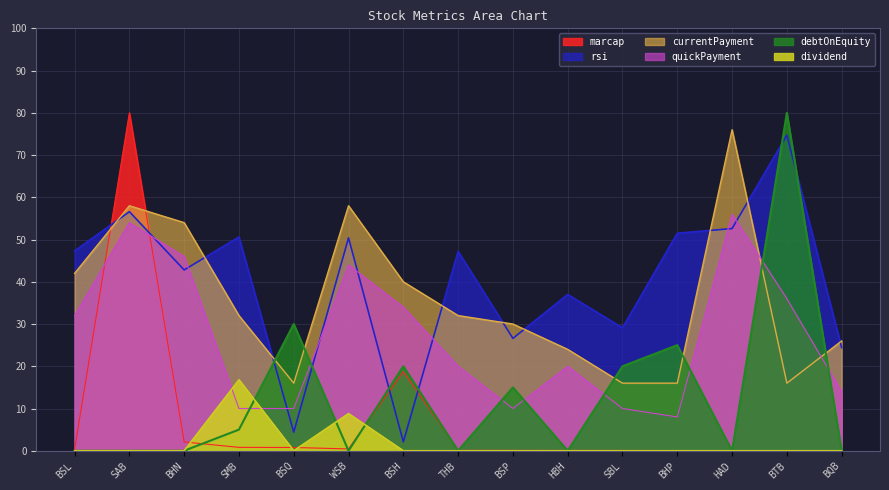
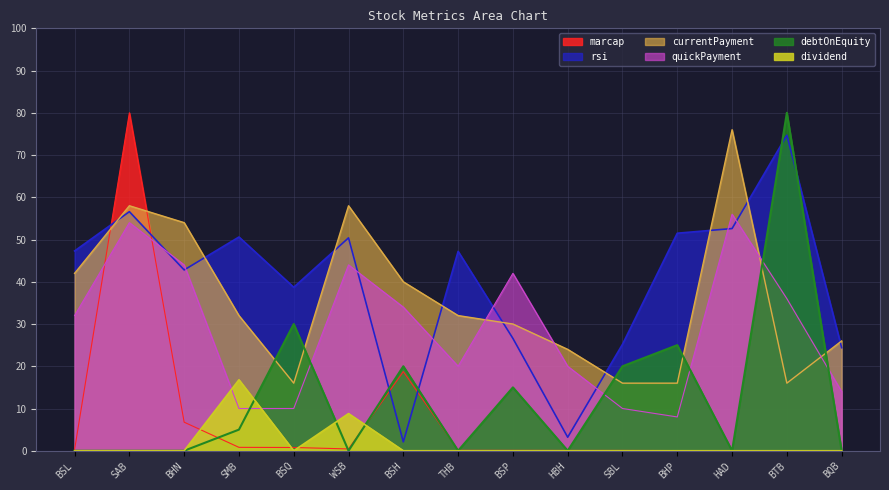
  {
    "marcap": {
      "SAB": 80,
-     "BHN": 2,
+     "BHN": 7,
      "SMB": 1,
      "BSQ": 1,
      "BSH": 19
    },
    "rsi": {
      "BSL": 47,
      "SAB": 57,
      "BHN": 43,
      "SMB": 51,
-     "BSQ": 4,
+     "BSQ": 39,
      "WSB": 50,
      "BSH": 2,
      "THB": 47,
      "BSP": 27,
-     "HBH": 37,
-     "SBL": 29,
+     "HBH": 3,
+     "SBL": 25,
      "BHP": 52,
      "HAD": 53,
      "BTB": 75,
      "BQB": 24
    },
    "quickPayment": {
      "BSL": 32,
      "SAB": 54,
-     "BHN": 46,
+     "BHN": 44,
      "SMB": 10,
      "BSQ": 10,
      "WSB": 44,
      "BSH": 34,
      "THB": 20,
-     "BSP": 10,
+     "BSP": 42,
      "HBH": 20,
      "SBL": 10,
      "BHP": 8,
      "HAD": 56,
      "BTB": 36,
      "BQB": 14
    },
    "debtOnEquity": {
      "SMB": 5,
      "BSQ": 30,
      "BSH": 20,
      "BSP": 15,
      "SBL": 20,
      "BHP": 25,
      "BTB": 80
    }
  }
